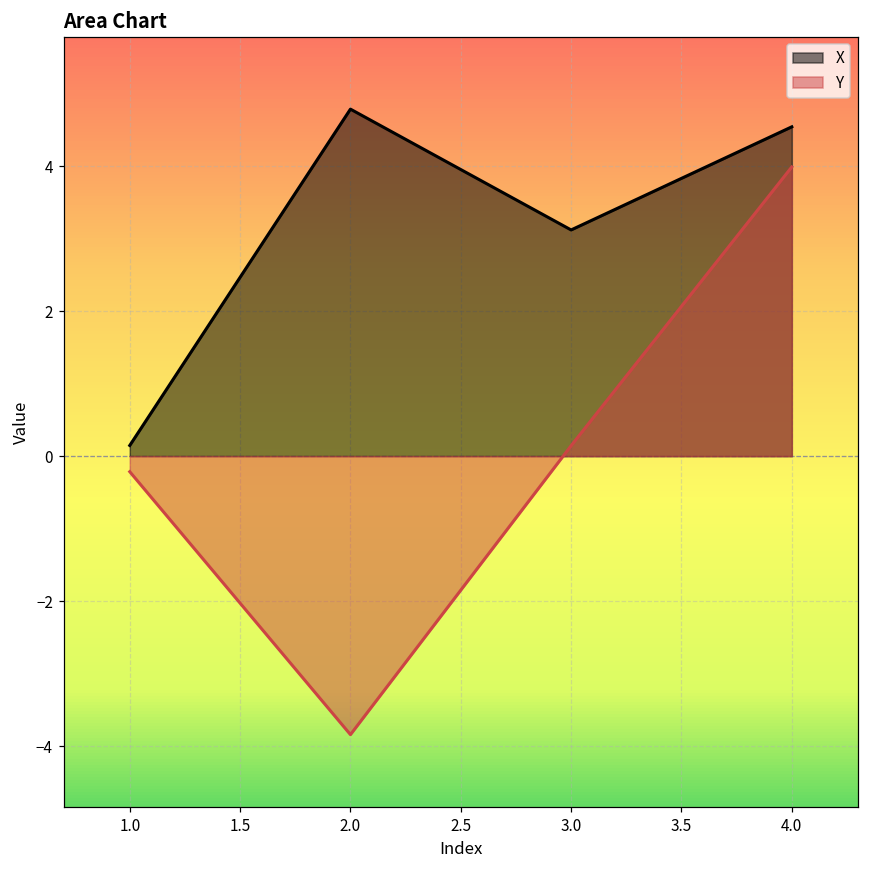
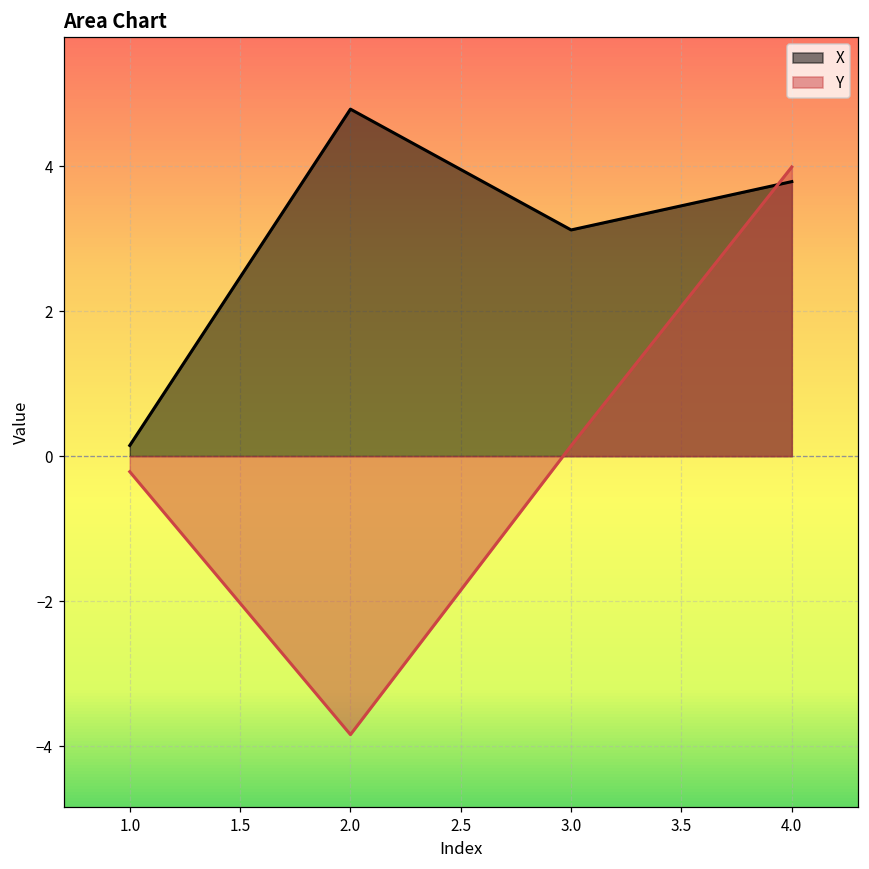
  {
    "X": {
      "1.0": 0.1,
      "2.0": 4.8,
      "3.0": 3.1,
-     "4.0": 4.5
+     "4.0": 3.8
    }
  }
